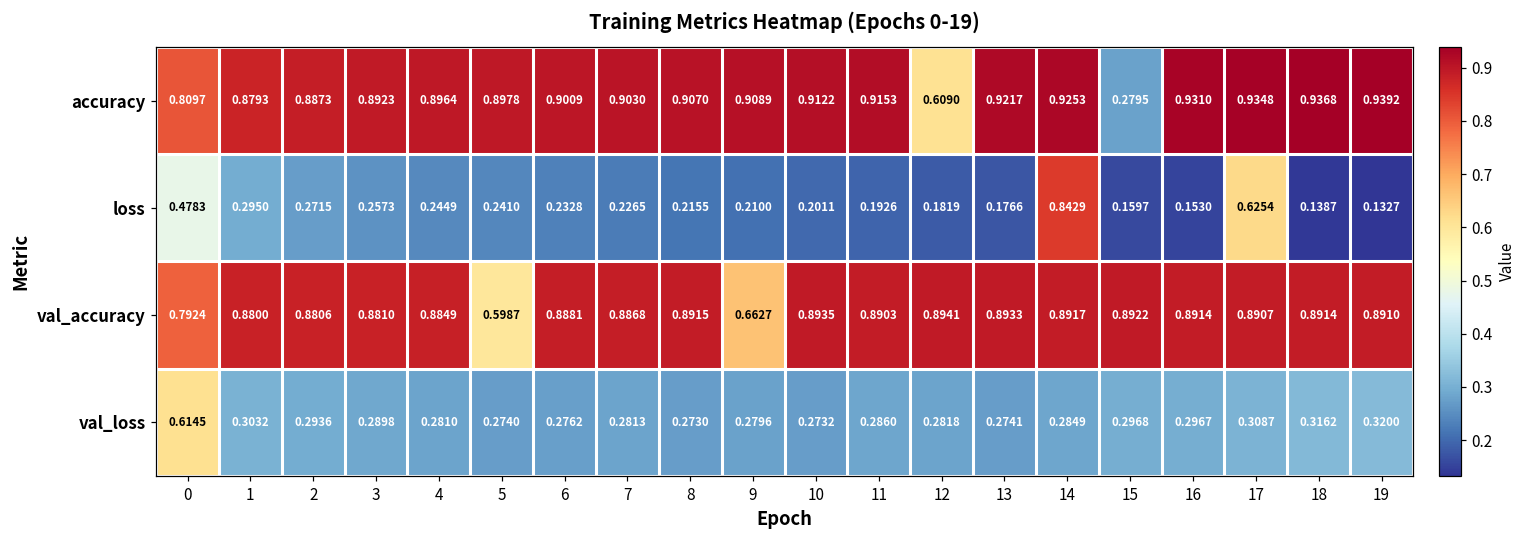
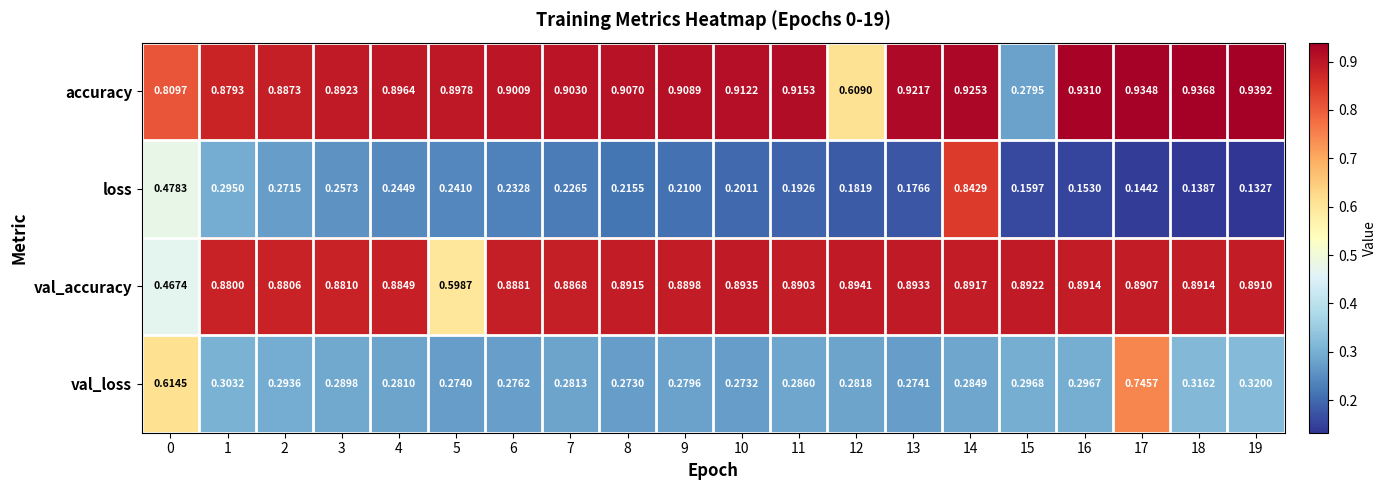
  {
    "accuracy": {
      "0": 0.8097,
      "1": 0.8793,
      "2": 0.8873,
      "3": 0.8923,
      "4": 0.8964,
      "5": 0.8978,
      "6": 0.9009,
      "7": 0.9030,
      "8": 0.9070,
      "9": 0.9089,
      "10": 0.9122,
      "11": 0.9153,
      "12": 0.6090,
      "13": 0.9217,
      "14": 0.9253,
      "15": 0.2795,
      "16": 0.9310,
      "17": 0.9348,
      "18": 0.9368,
      "19": 0.9392
    },
    "loss": {
      "0": 0.4783,
      "1": 0.2950,
      "2": 0.2715,
      "3": 0.2573,
      "4": 0.2449,
      "5": 0.2410,
      "6": 0.2328,
      "7": 0.2265,
      "8": 0.2155,
      "9": 0.2100,
      "10": 0.2011,
      "11": 0.1926,
      "12": 0.1819,
      "13": 0.1766,
      "14": 0.8429,
      "15": 0.1597,
      "16": 0.1530,
-     "17": 0.6254,
+     "17": 0.1442,
      "18": 0.1387,
      "19": 0.1327
    },
    "val_accuracy": {
-     "0": 0.7924,
+     "0": 0.4674,
      "1": 0.8800,
      "2": 0.8806,
      "3": 0.8810,
      "4": 0.8849,
      "5": 0.5987,
      "6": 0.8881,
      "7": 0.8868,
      "8": 0.8915,
-     "9": 0.6627,
+     "9": 0.8898,
      "10": 0.8935,
      "11": 0.8903,
      "12": 0.8941,
      "13": 0.8933,
      "14": 0.8917,
      "15": 0.8922,
      "16": 0.8914,
      "17": 0.8907,
      "18": 0.8914,
      "19": 0.8910
    },
    "val_loss": {
      "0": 0.6145,
      "1": 0.3032,
      "2": 0.2936,
      "3": 0.2898,
      "4": 0.2810,
      "5": 0.2740,
      "6": 0.2762,
      "7": 0.2813,
      "8": 0.2730,
      "9": 0.2796,
      "10": 0.2732,
      "11": 0.2860,
      "12": 0.2818,
      "13": 0.2741,
      "14": 0.2849,
      "15": 0.2968,
      "16": 0.2967,
-     "17": 0.3087,
+     "17": 0.7457,
      "18": 0.3162,
      "19": 0.3200
    }
  }
